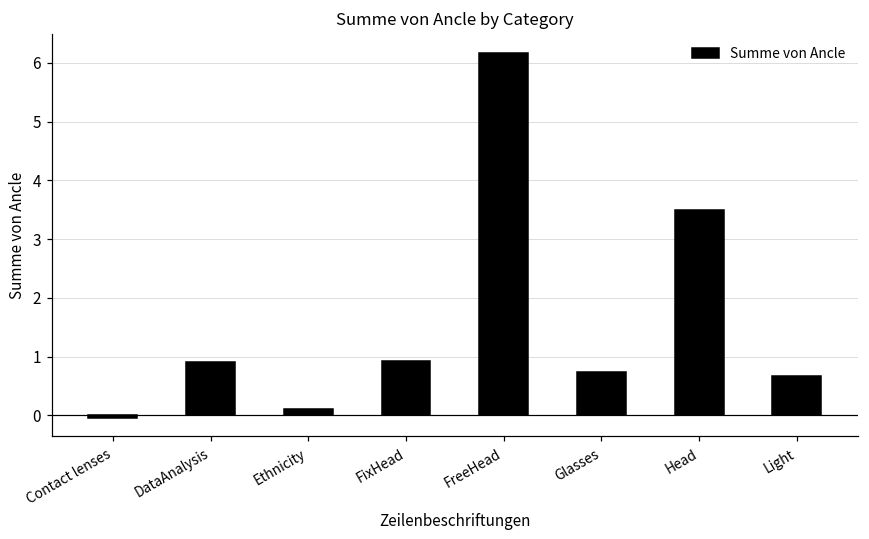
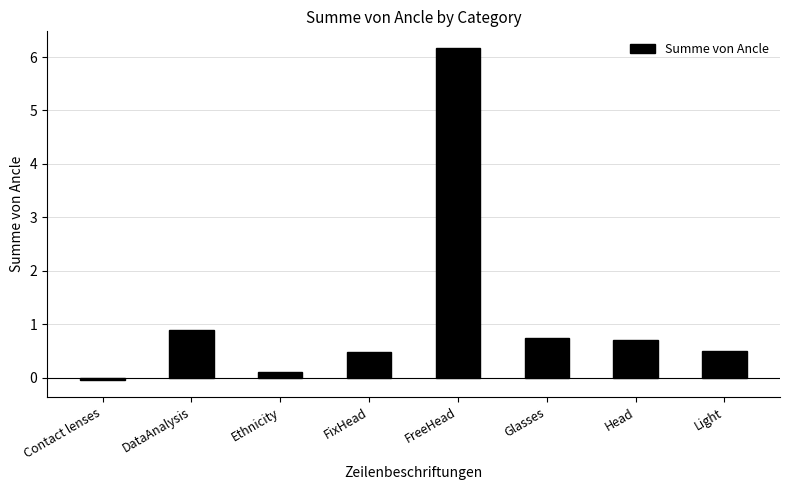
  {
    "Contact lenses": 0.0,
    "DataAnalysis": 0.9,
    "Ethnicity": 0.1,
-   "FixHead": 0.9,
+   "FixHead": 0.5,
    "FreeHead": 6.2,
    "Glasses": 0.7,
-   "Head": 3.5,
-   "Light": 0.7
+   "Head": 0.7,
+   "Light": 0.5
  }
